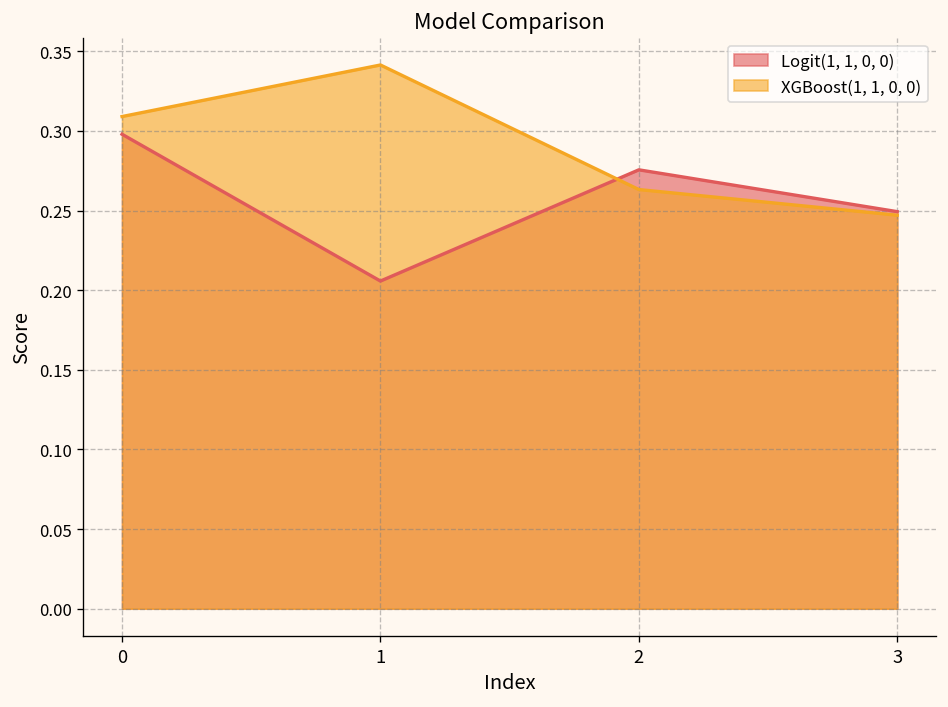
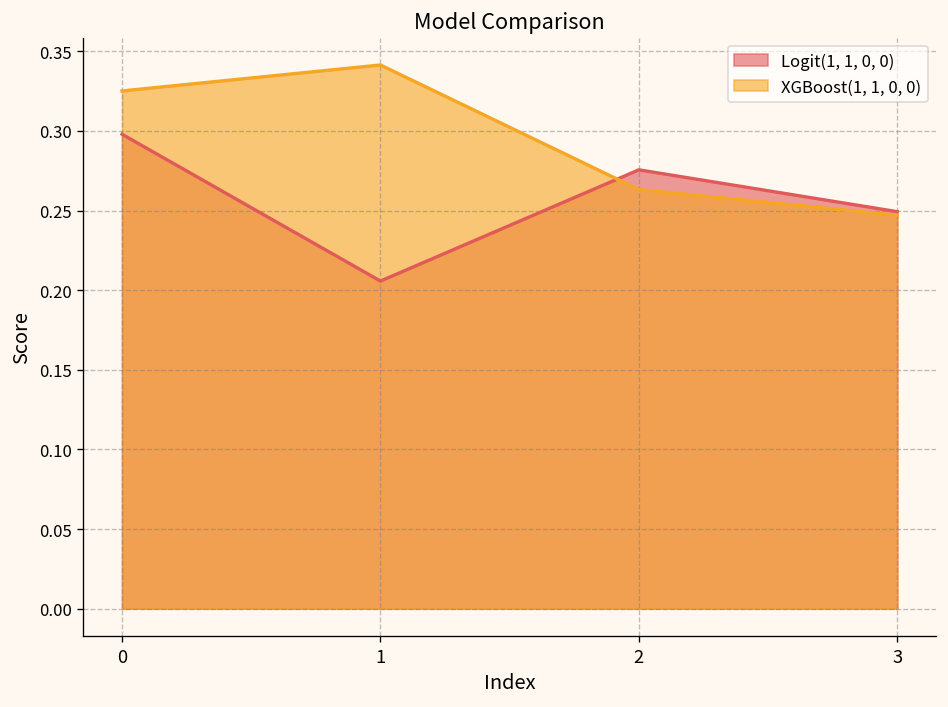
  {
    "Logit(1, 1, 0, 0)": {
      "0": 0.298,
      "1": 0.206,
      "2": 0.276,
      "3": 0.249
    },
    "XGBoost(1, 1, 0, 0)": {
-     "0": 0.309,
+     "0": 0.325,
      "1": 0.341,
      "2": 0.263,
      "3": 0.247
    }
  }
